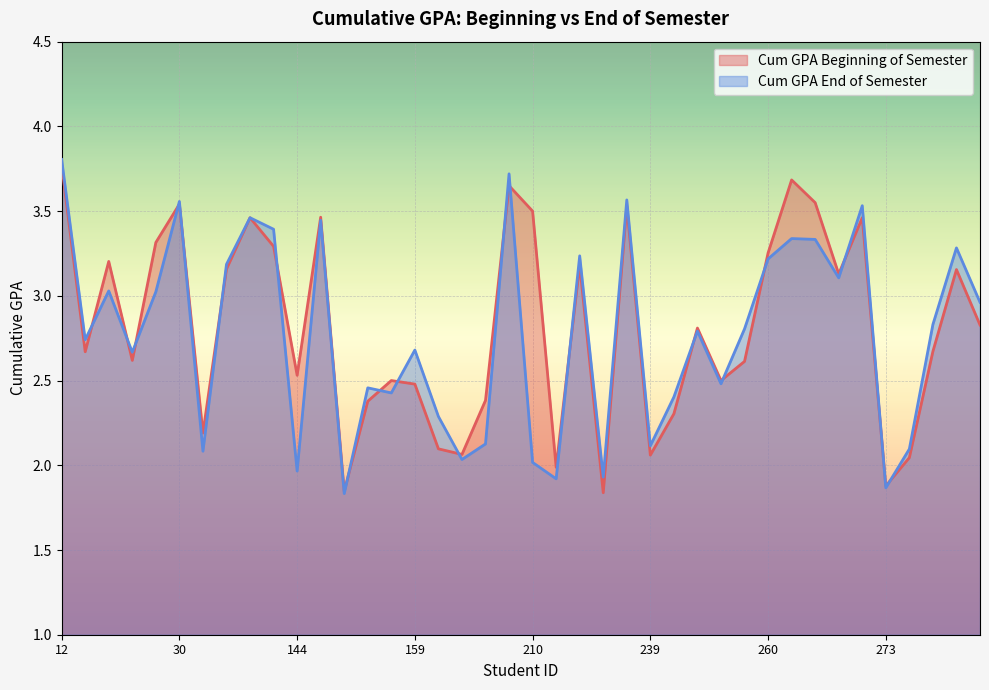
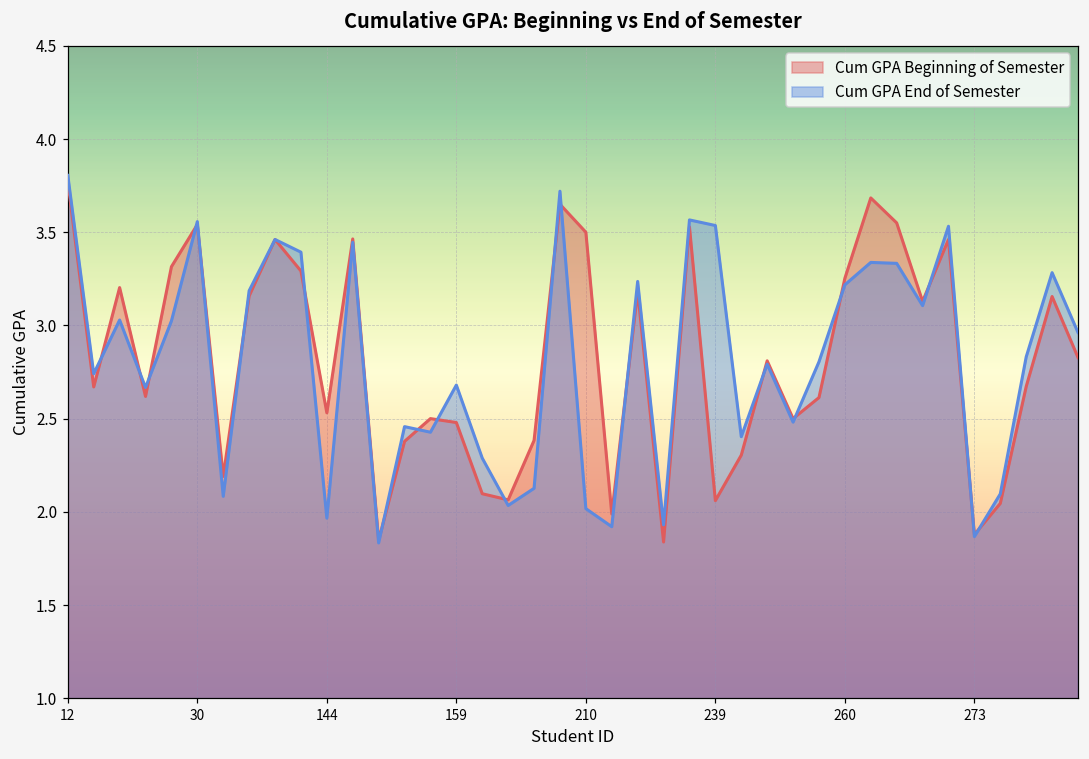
  {
    "Cum GPA Beginning of Semester": {
      "30": 3.54,
      "144": 2.53,
      "159": 2.48,
      "210": 3.50,
      "239": 2.06,
      "260": 3.25
    },
    "Cum GPA End of Semester": {
      "30": 3.56,
      "144": 1.97,
      "159": 2.68,
      "210": 2.02,
-     "239": 2.12,
+     "239": 3.54,
      "260": 3.22
    }
  }
